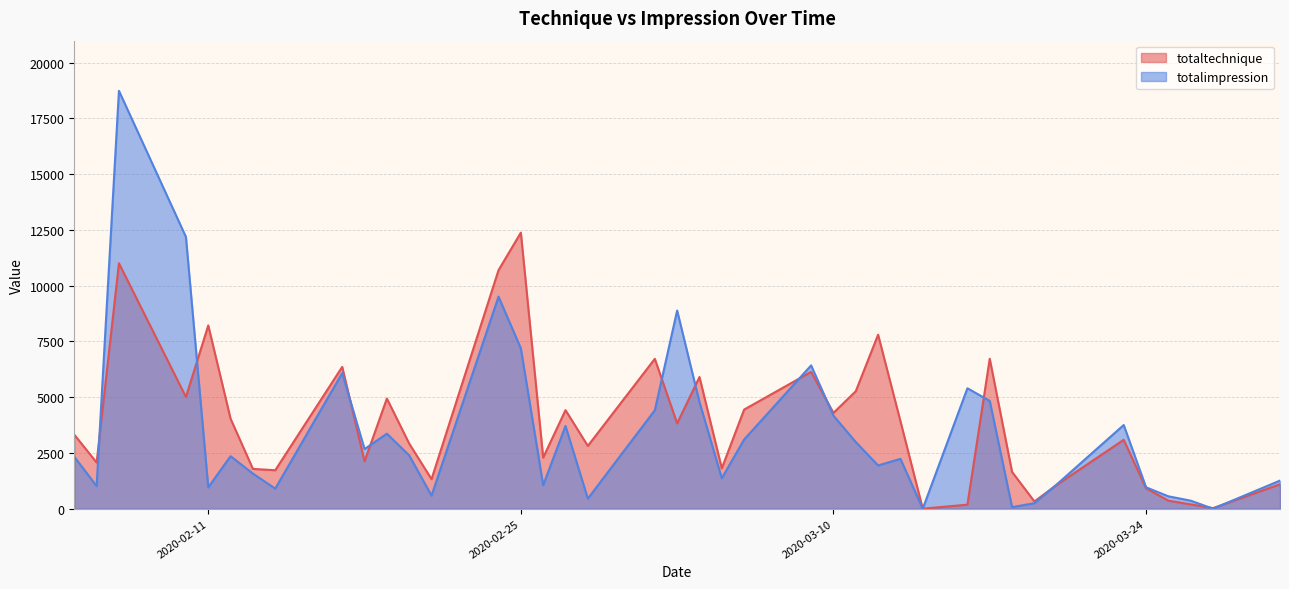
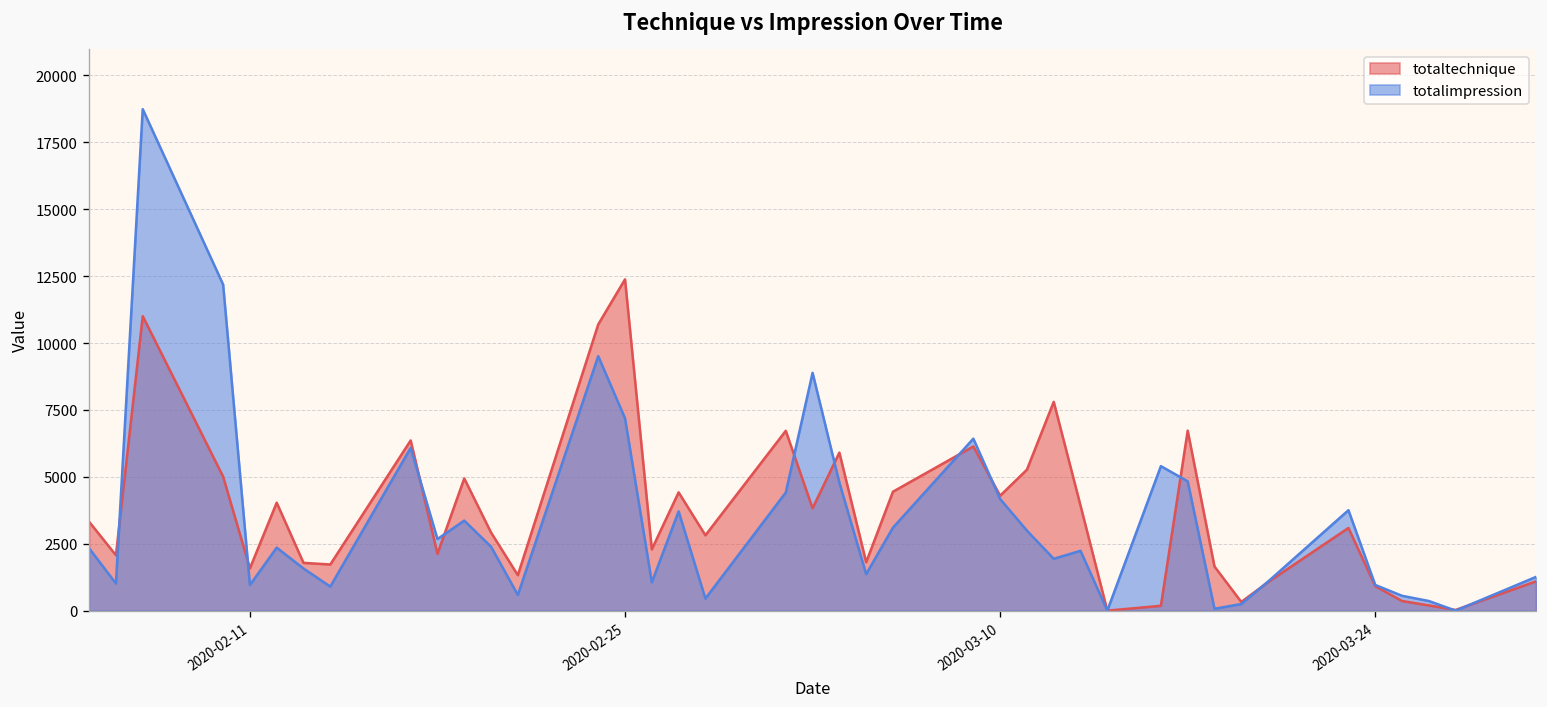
  {
    "totaltechnique": {
-     "2020-02-11": 8200,
+     "2020-02-11": 1600,
      "2020-02-25": 12400,
      "2020-03-10": 4300
    },
    "totalimpression": {
      "2020-02-11": 1000,
      "2020-02-25": 7200,
      "2020-03-10": 4200
    }
  }
